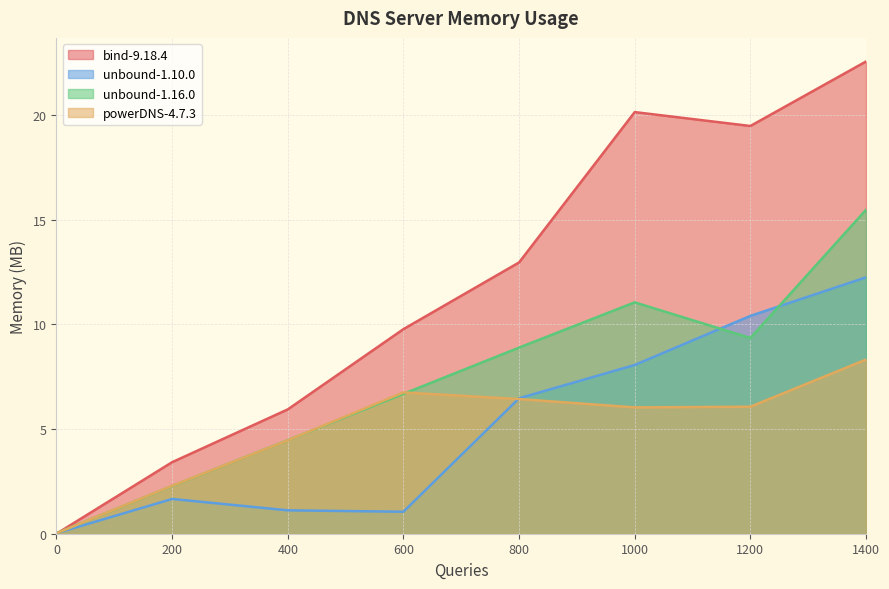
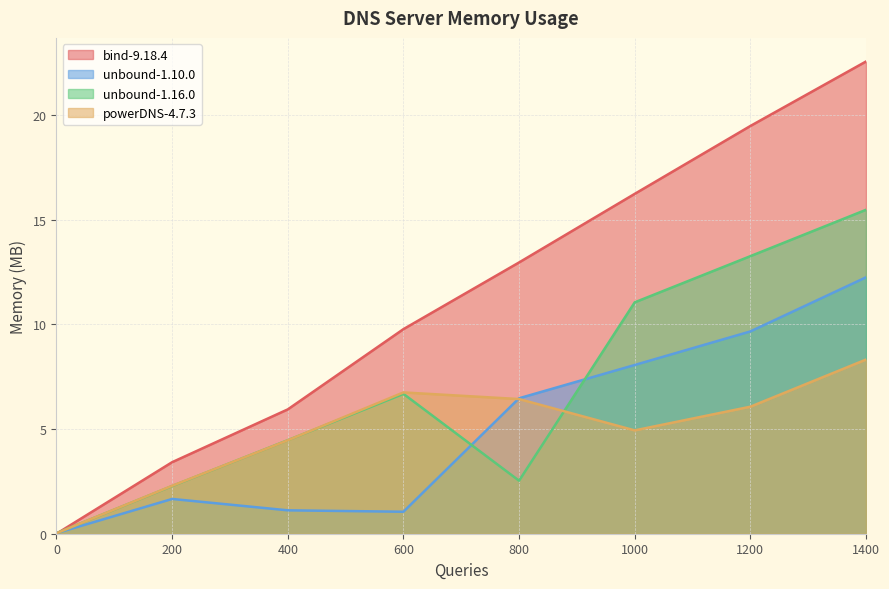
  {
    "bind-9.18.4": {
      "200": 3.4,
      "400": 5.9,
      "600": 9.8,
      "800": 13.0,
-     "1000": 20.1,
+     "1000": 16.2,
      "1200": 19.5,
      "1400": 22.6
    },
    "unbound-1.10.0": {
      "200": 1.7,
      "400": 1.1,
      "600": 1.1,
      "1000": 8.1,
-     "1200": 10.4,
+     "1200": 9.7,
      "1400": 12.2
    },
    "unbound-1.16.0": {
-     "800": 8.9,
+     "800": 2.5,
      "1000": 11.1,
-     "1200": 9.4,
+     "1200": 13.3,
      "1400": 15.5
    },
    "powerDNS-4.7.3": {
-     "1000": 6.0,
+     "1000": 4.9,
      "1200": 6.1,
      "1400": 8.3
    }
  }
